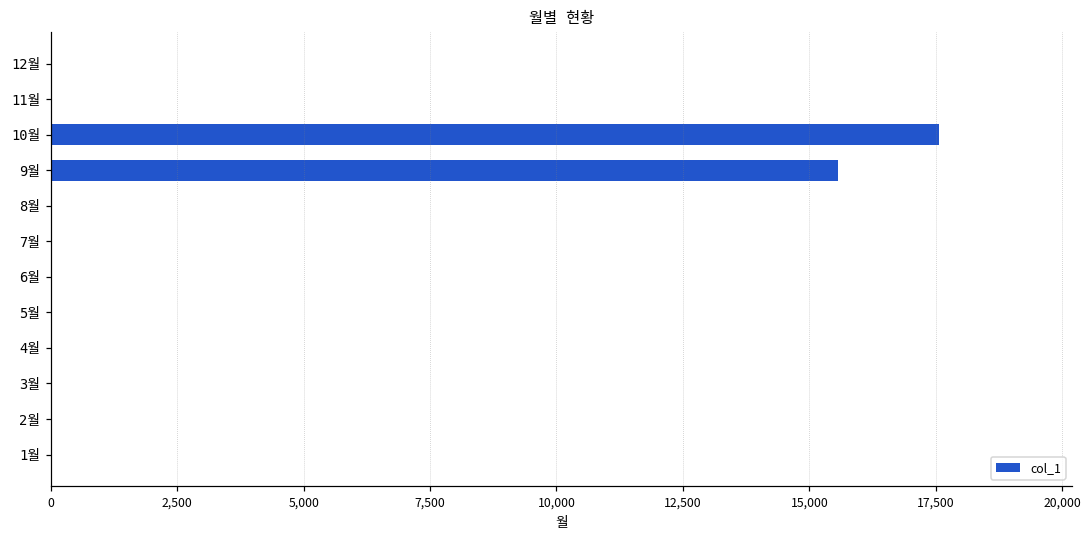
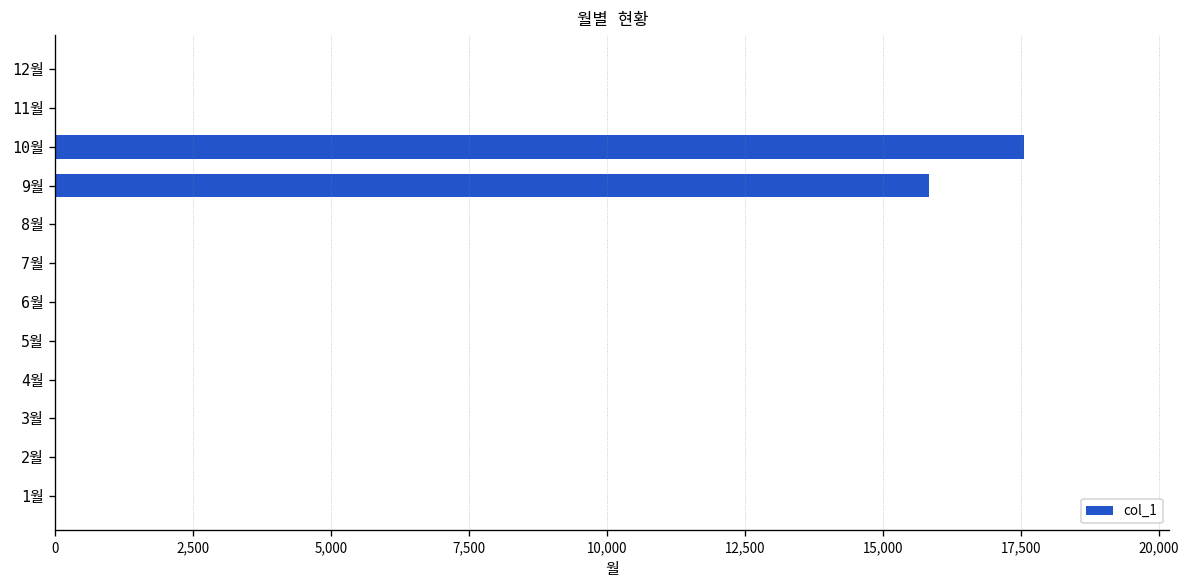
  {
    "12월": "0",
    "11월": "0",
    "10월": "17,600",
-   "9월": "15,600",
+   "9월": "15,800",
    "8월": "0",
    "7월": "0",
    "6월": "0",
    "5월": "0",
    "4월": "0",
    "3월": "0",
    "2월": "0",
    "1월": "0"
  }
